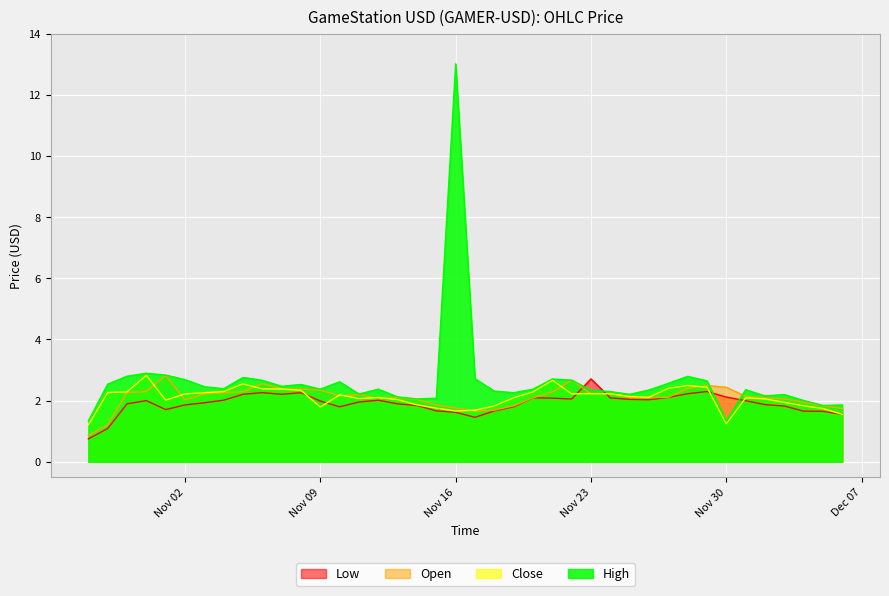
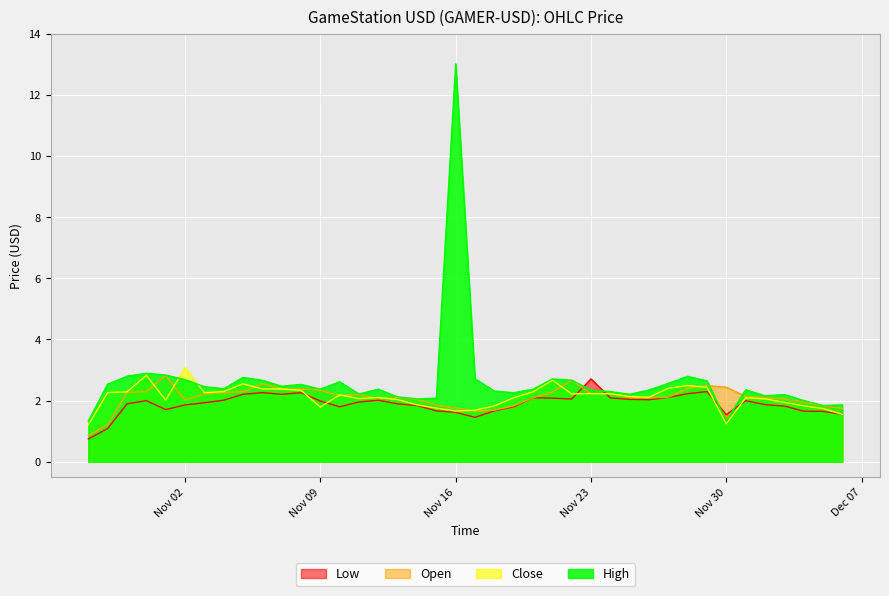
  {
    "Low": {
      "Nov 02": 1.9,
      "Nov 09": 2.0,
      "Nov 23": 2.7,
-     "Nov 30": 2.1
+     "Nov 30": 1.5
    },
    "Open": {
      "Nov 02": 2.0,
      "Nov 16": 1.8,
      "Nov 30": 2.4
    },
    "Close": {
-     "Nov 02": 2.2,
+     "Nov 02": 3.1,
      "Nov 09": 1.8,
      "Nov 30": 1.2
    },
    "High": {
      "Nov 02": 2.7,
      "Nov 16": 13.0,
      "Nov 23": 2.3,
      "Nov 30": 1.3
    }
  }
